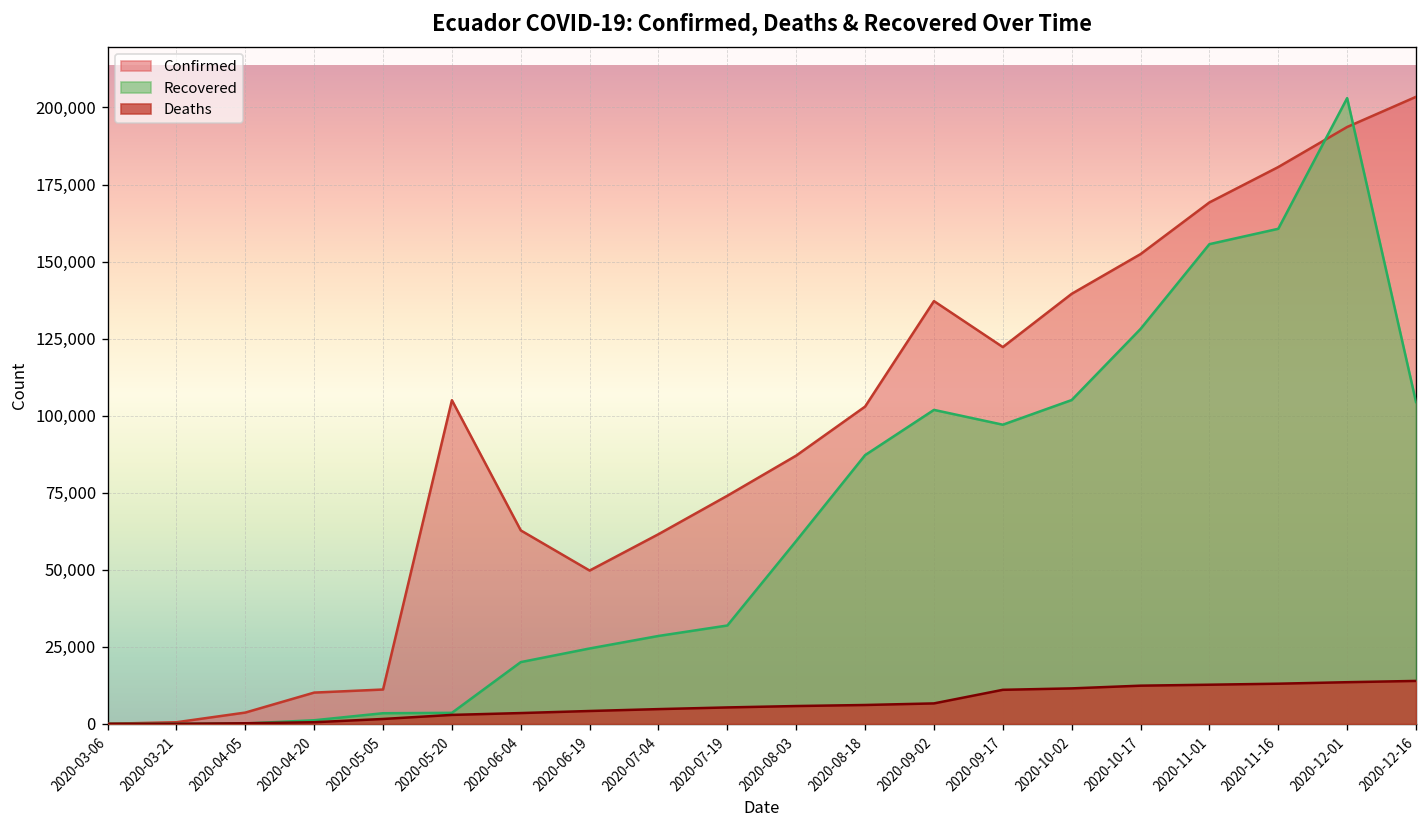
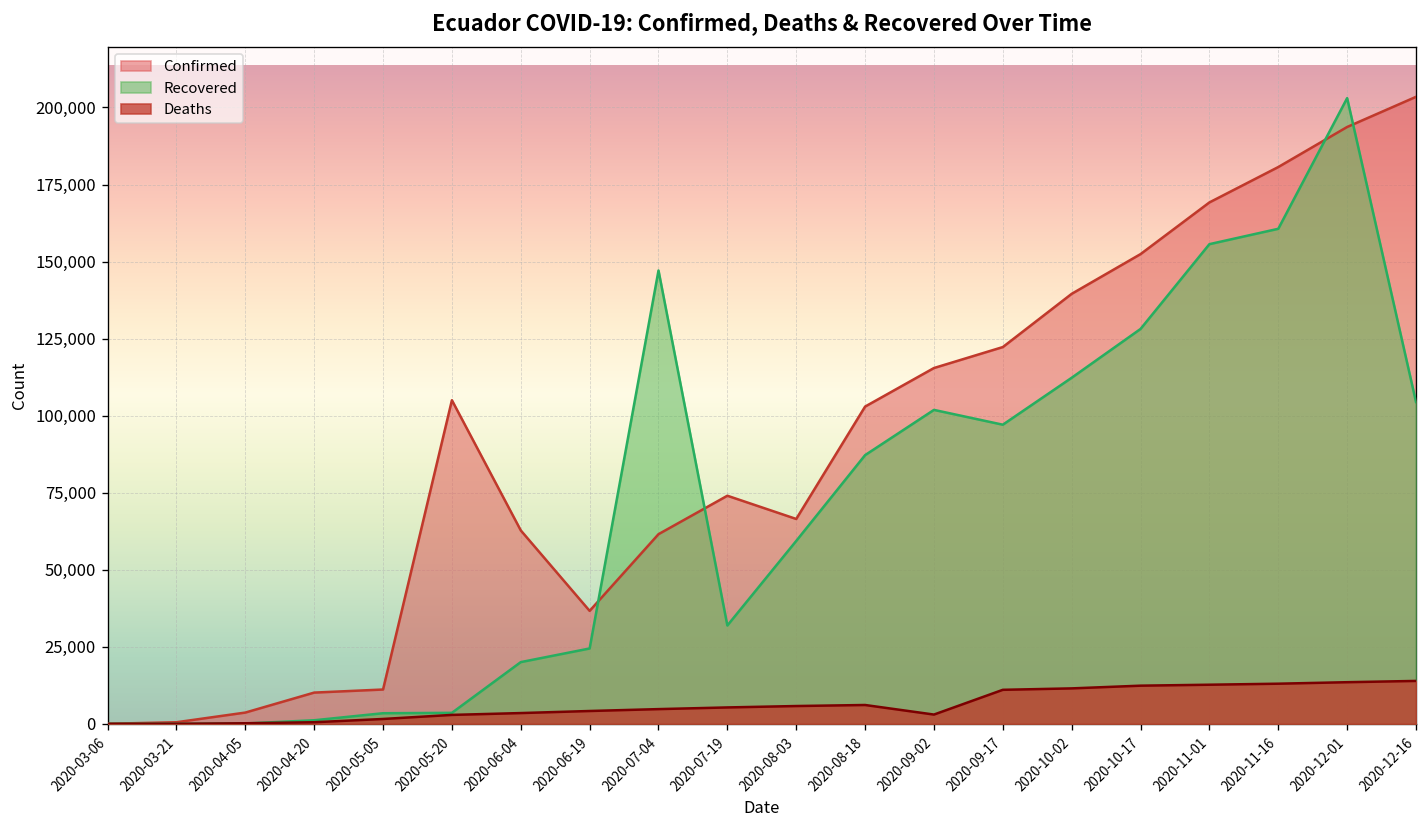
  {
    "Confirmed": {
      "2020-04-05": "4,000",
      "2020-04-20": "10,000",
      "2020-05-05": "11,000",
      "2020-05-20": "105,000",
      "2020-06-04": "63,000",
-     "2020-06-19": "50,000",
+     "2020-06-19": "37,000",
      "2020-07-04": "62,000",
      "2020-07-19": "74,000",
-     "2020-08-03": "87,000",
+     "2020-08-03": "66,000",
      "2020-08-18": "103,000",
-     "2020-09-02": "137,000",
+     "2020-09-02": "115,000",
      "2020-09-17": "122,000",
      "2020-10-02": "140,000",
      "2020-10-17": "152,000",
      "2020-11-01": "169,000",
      "2020-11-16": "181,000",
      "2020-12-01": "194,000",
      "2020-12-16": "203,000"
    },
    "Recovered": {
      "2020-05-05": "3,000",
      "2020-06-04": "20,000",
      "2020-06-19": "24,000",
-     "2020-07-04": "29,000",
+     "2020-07-04": "147,000",
      "2020-07-19": "32,000",
      "2020-08-03": "59,000",
      "2020-08-18": "87,000",
      "2020-09-02": "102,000",
      "2020-09-17": "97,000",
-     "2020-10-02": "105,000",
+     "2020-10-02": "112,000",
      "2020-10-17": "128,000",
      "2020-11-01": "156,000",
      "2020-11-16": "161,000",
      "2020-12-01": "203,000",
      "2020-12-16": "104,000"
    },
    "Deaths": {
      "2020-05-05": "2,000",
      "2020-06-04": "3,000",
      "2020-06-19": "4,000",
      "2020-07-04": "5,000",
      "2020-07-19": "5,000",
      "2020-08-03": "6,000",
      "2020-08-18": "6,000",
-     "2020-09-02": "7,000",
+     "2020-09-02": "3,000",
      "2020-09-17": "11,000",
      "2020-10-02": "11,000",
      "2020-10-17": "12,000",
      "2020-11-01": "13,000",
      "2020-11-16": "13,000",
      "2020-12-01": "14,000",
      "2020-12-16": "14,000"
    }
  }
